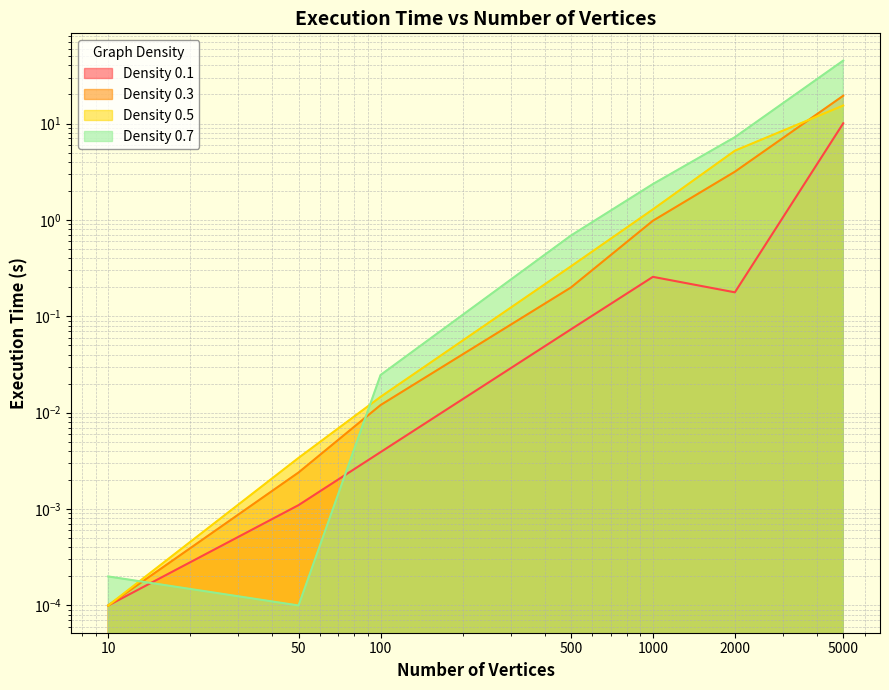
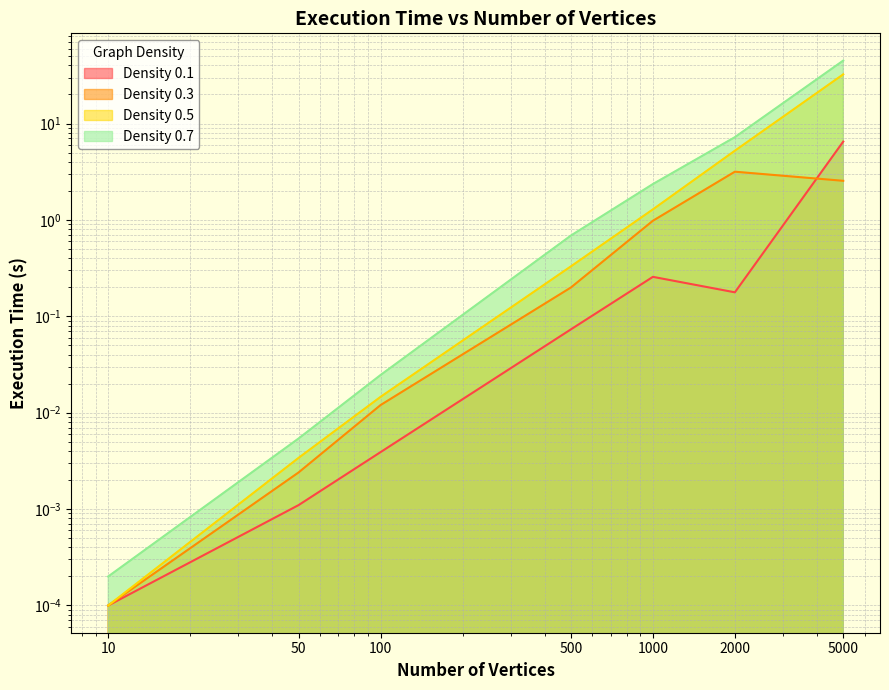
  {
    "Density 0.1": {
      "50": 0.0011,
      "100": 0.0039,
      "500": 0.07,
      "1000": 0.26,
      "2000": 0.18,
-     "5000": 10
+     "5000": 6
    },
    "Density 0.3": {
      "50": 0.0024,
      "100": 0.012,
      "500": 0.2,
      "1000": 1.0,
      "2000": 3.2,
-     "5000": 19
+     "5000": 2.5
    },
    "Density 0.5": {
      "50": 0.0034,
      "100": 0.015,
      "500": 0.33,
      "1000": 1.3,
      "2000": 5,
-     "5000": 15
+     "5000": 32
    },
    "Density 0.7": {
      "10": 0.0002,
-     "50": 0.0001,
+     "50": 0.005,
      "100": 0.025,
      "500": 0.7,
      "1000": 2.4,
      "2000": 7,
      "5000": 40
    }
  }
